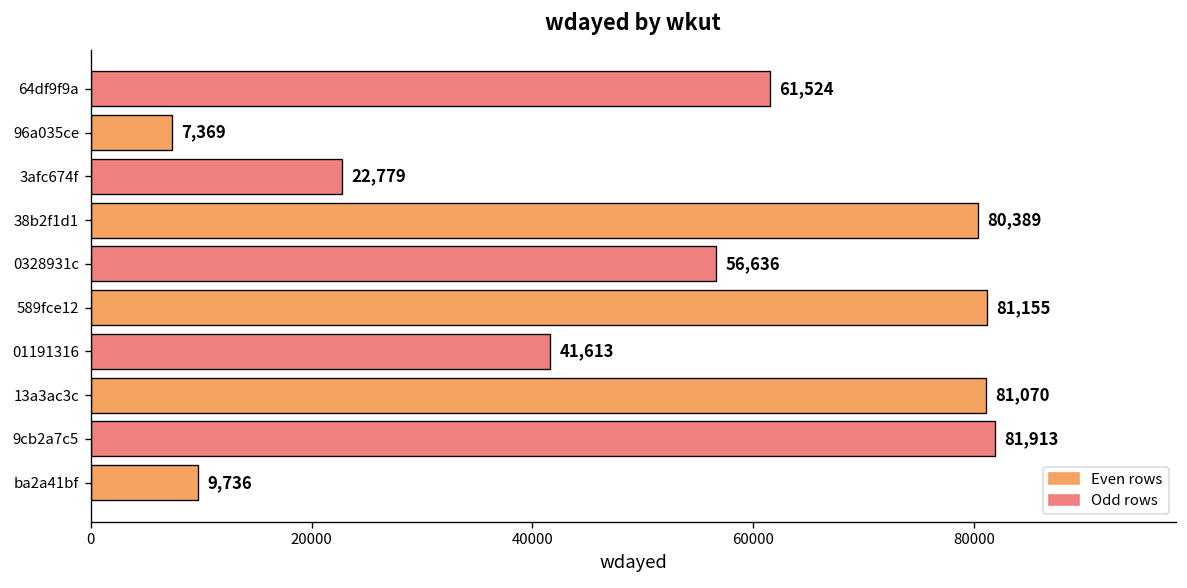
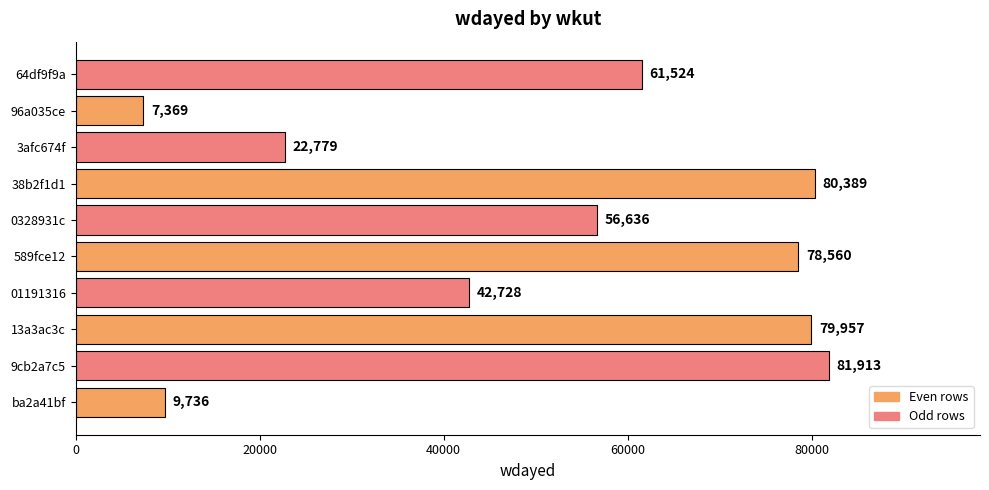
  {
    "64df9f9a": "61,524",
    "96a035ce": "7,369",
    "3afc674f": "22,779",
    "38b2f1d1": "80,389",
    "0328931c": "56,636",
-   "589fce12": "81,155",
-   "01191316": "41,613",
-   "13a3ac3c": "81,070",
+   "589fce12": "78,560",
+   "01191316": "42,728",
+   "13a3ac3c": "79,957",
    "9cb2a7c5": "81,913",
    "ba2a41bf": "9,736"
  }
